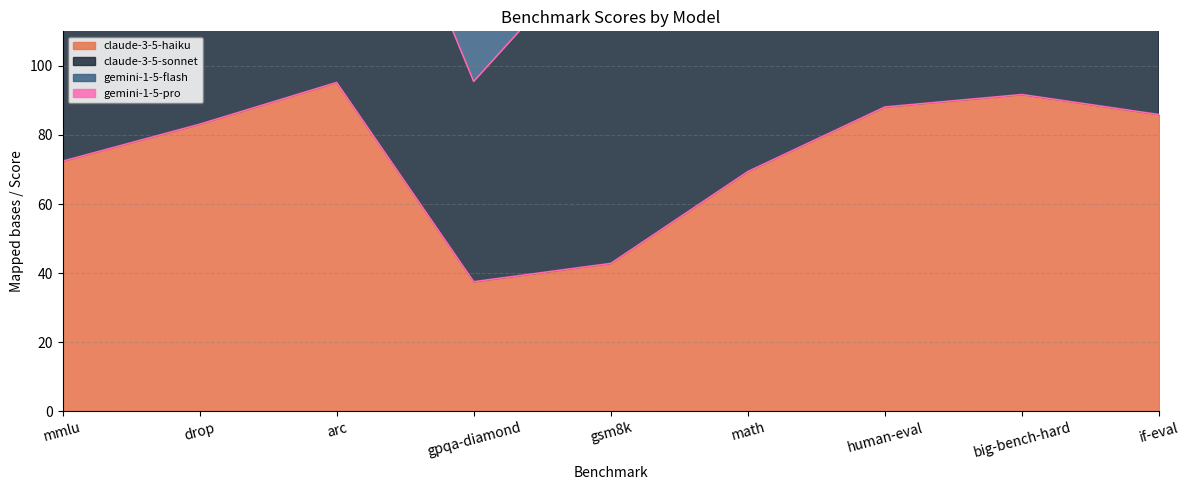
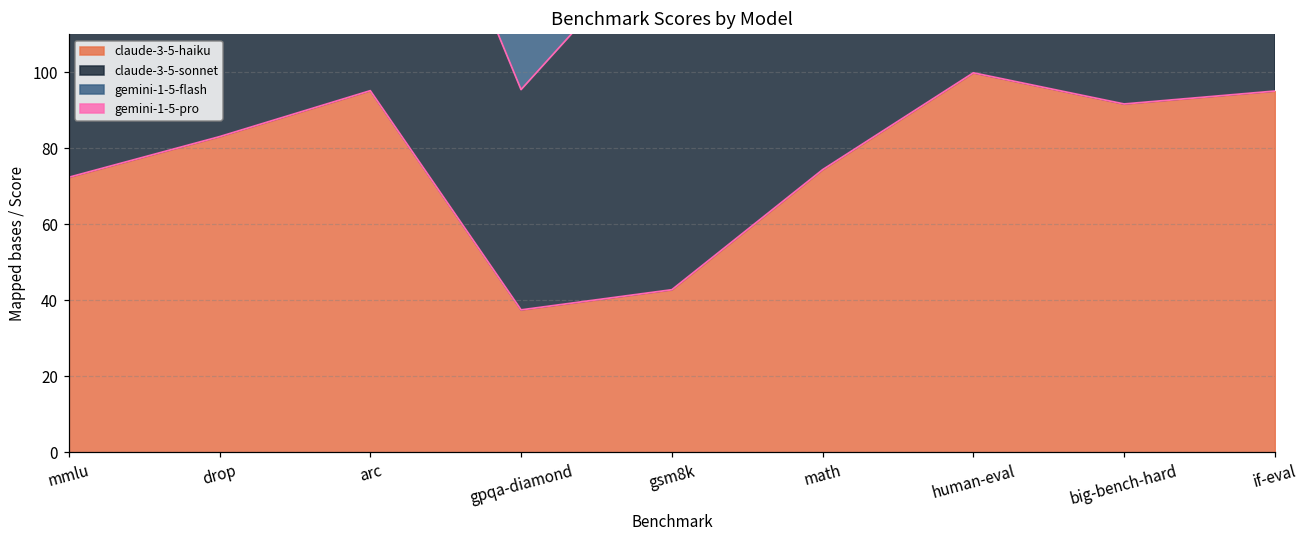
  {
    "claude-3-5-haiku": {
      "mmlu": 72,
      "drop": 83,
      "arc": 95,
      "gpqa-diamond": 38,
      "gsm8k": 43,
-     "math": 69,
-     "human-eval": 88,
+     "math": 74,
+     "human-eval": 100,
      "big-bench-hard": 92,
-     "if-eval": 86
+     "if-eval": 95
    },
    "claude-3-5-sonnet": {
      "gpqa-diamond": 58
    }
  }
